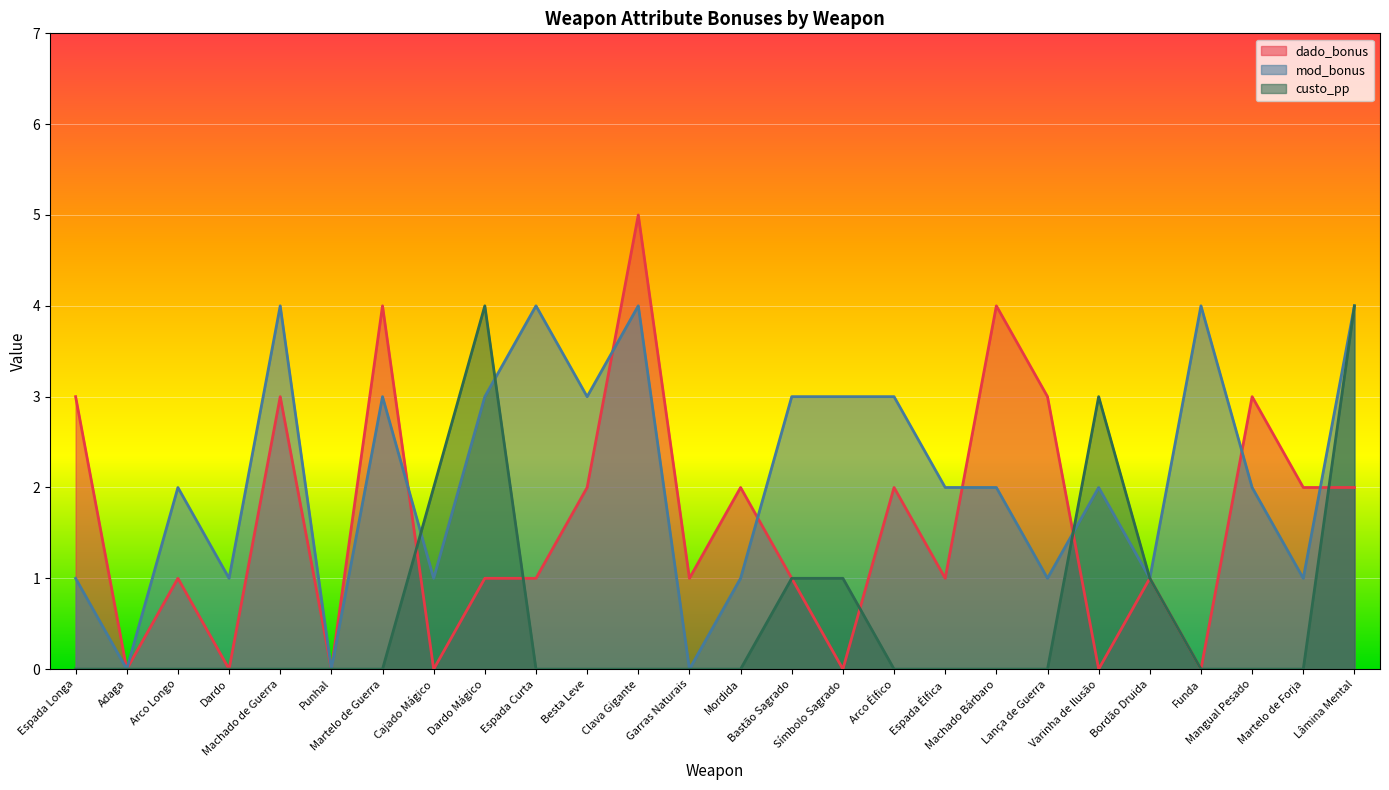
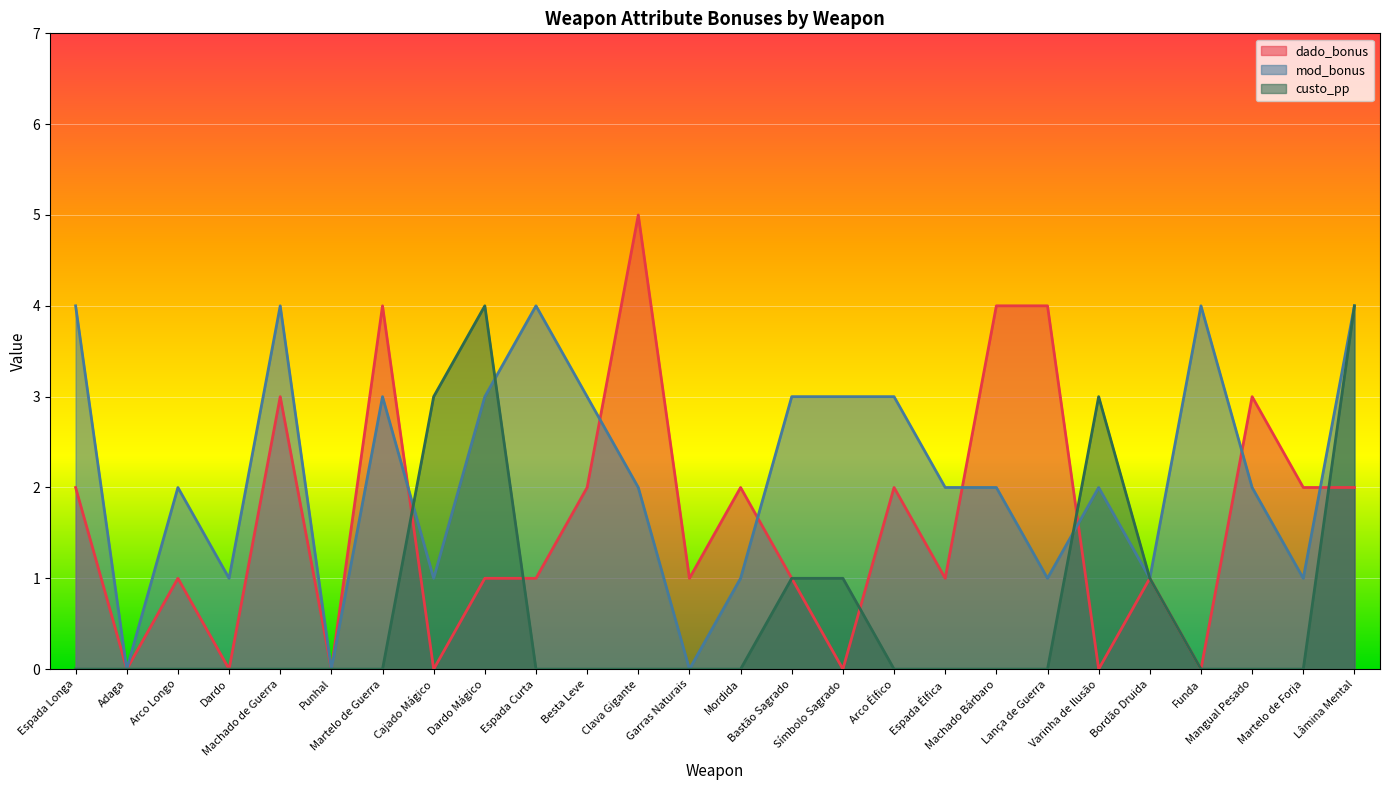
  {
    "dado_bonus": {
-     "Espada Longa": 3,
+     "Espada Longa": 2,
      "Arco Longo": 1,
      "Machado de Guerra": 3,
      "Martelo de Guerra": 4,
      "Cajado Mágico": 0,
      "Dardo Mágico": 1,
      "Espada Curta": 1,
      "Besta Leve": 2,
      "Clava Gigante": 5,
      "Garras Naturais": 1,
      "Mordida": 2,
      "Símbolo Sagrado": 0,
      "Arco Élfico": 2,
      "Espada Élfica": 1,
      "Machado Bárbaro": 4,
-     "Lança de Guerra": 3,
+     "Lança de Guerra": 4,
      "Varinha de Ilusão": 0,
      "Mangual Pesado": 3,
      "Martelo de Forja": 2,
      "Lâmina Mental": 2
    },
    "mod_bonus": {
-     "Espada Longa": 1,
+     "Espada Longa": 4,
      "Arco Longo": 2,
      "Dardo": 1,
      "Machado de Guerra": 4,
      "Martelo de Guerra": 3,
      "Cajado Mágico": 1,
      "Dardo Mágico": 3,
      "Espada Curta": 4,
      "Besta Leve": 3,
-     "Clava Gigante": 4,
+     "Clava Gigante": 2,
      "Mordida": 1,
      "Bastão Sagrado": 3,
      "Símbolo Sagrado": 3,
      "Arco Élfico": 3,
      "Espada Élfica": 2,
      "Machado Bárbaro": 2,
      "Lança de Guerra": 1,
      "Varinha de Ilusão": 2,
      "Funda": 4,
      "Mangual Pesado": 2,
      "Martelo de Forja": 1
    },
    "custo_pp": {
      "Espada Longa": 0,
      "Arco Longo": 0,
      "Machado de Guerra": 0,
      "Martelo de Guerra": 0,
-     "Cajado Mágico": 2,
+     "Cajado Mágico": 3,
      "Dardo Mágico": 4,
      "Espada Curta": 0,
      "Besta Leve": 0,
      "Clava Gigante": 0,
      "Mordida": 0,
      "Símbolo Sagrado": 1,
      "Arco Élfico": 0,
      "Espada Élfica": 0,
      "Machado Bárbaro": 0,
      "Lança de Guerra": 0,
      "Varinha de Ilusão": 3,
      "Mangual Pesado": 0,
      "Martelo de Forja": 0
    }
  }
